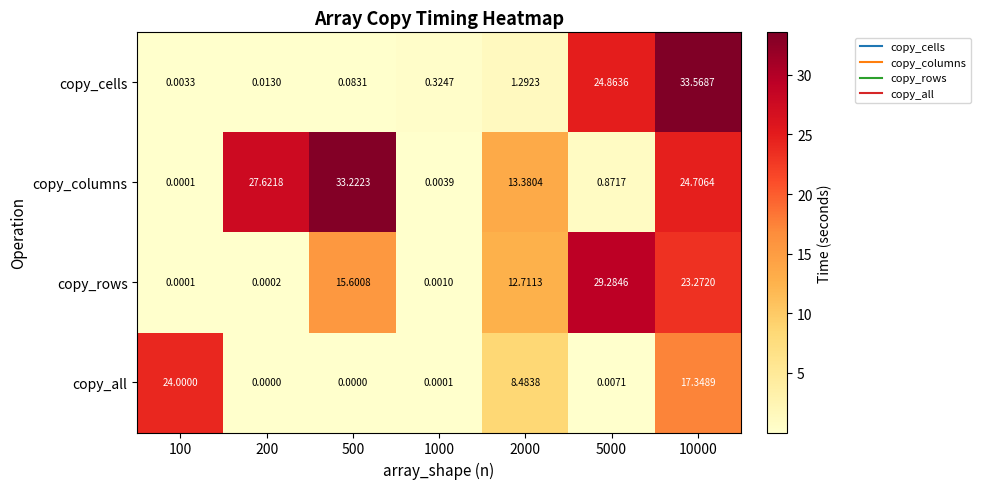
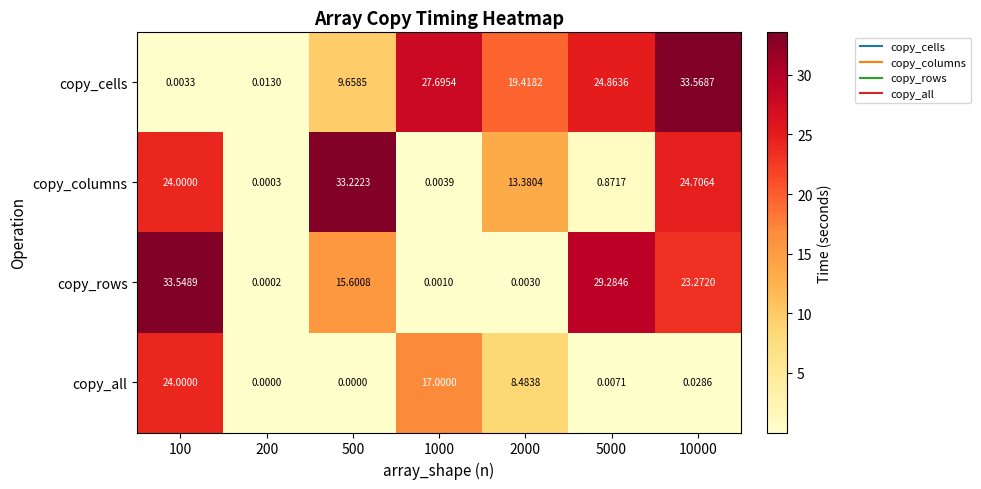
  {
    "copy_cells": {
      "100": 0.0033,
      "200": 0.0130,
-     "500": 0.0831,
-     "1000": 0.3247,
-     "2000": 1.2923,
+     "500": 9.6585,
+     "1000": 27.6954,
+     "2000": 19.4182,
      "5000": 24.8636,
      "10000": 33.5687
    },
    "copy_columns": {
-     "100": 0.0001,
-     "200": 27.6218,
+     "100": 24.0000,
+     "200": 0.0003,
      "500": 33.2223,
      "1000": 0.0039,
      "2000": 13.3804,
      "5000": 0.8717,
      "10000": 24.7064
    },
    "copy_rows": {
-     "100": 0.0001,
+     "100": 33.5489,
      "200": 0.0002,
      "500": 15.6008,
      "1000": 0.0010,
-     "2000": 12.7113,
+     "2000": 0.0030,
      "5000": 29.2846,
      "10000": 23.2720
    },
    "copy_all": {
      "100": 24.0000,
      "200": 0.0000,
      "500": 0.0000,
-     "1000": 0.0001,
+     "1000": 17.0000,
      "2000": 8.4838,
      "5000": 0.0071,
-     "10000": 17.3489
+     "10000": 0.0286
    }
  }
